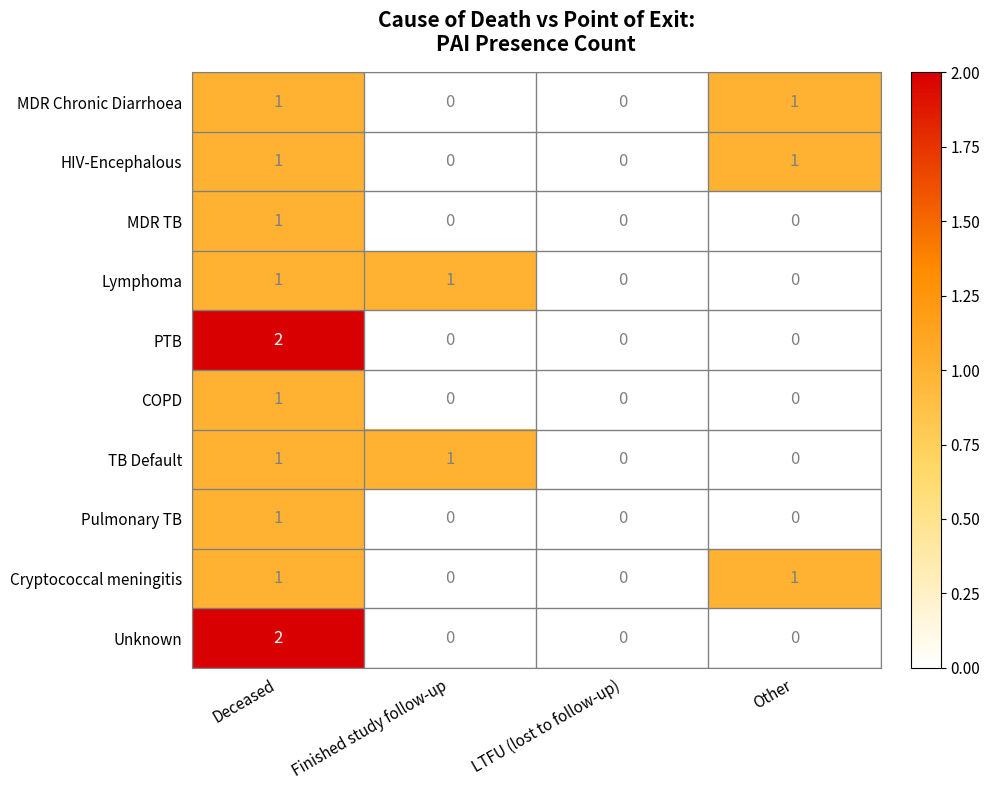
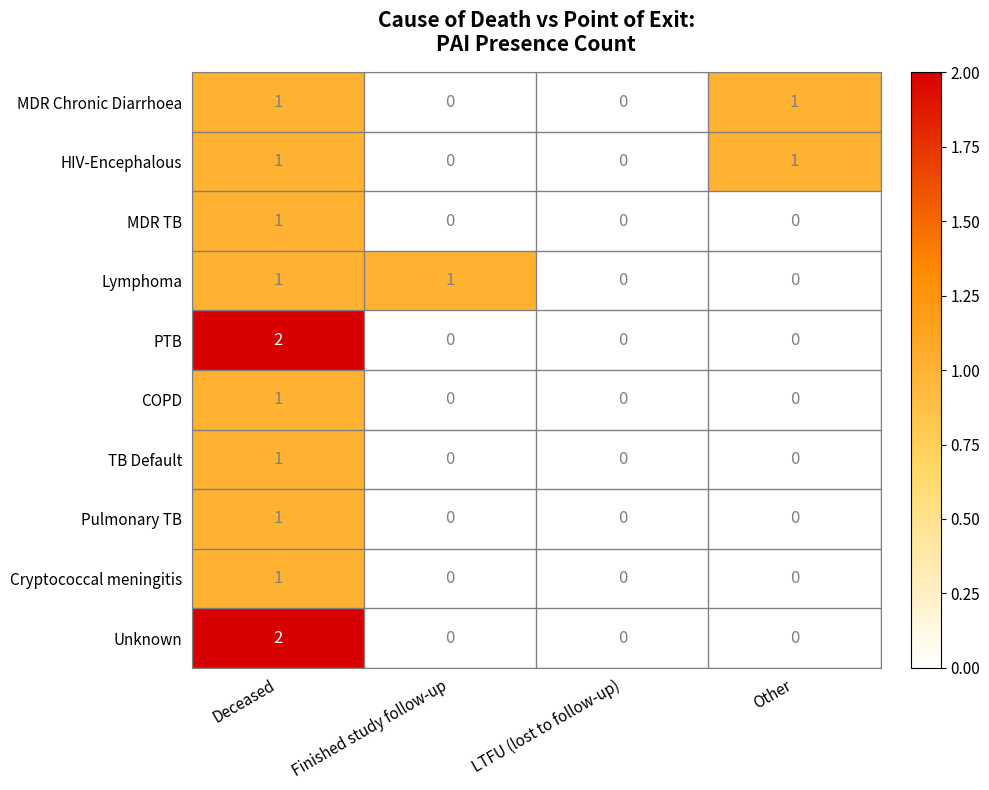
  {
    "MDR Chronic Diarrhoea": {
      "Deceased": 1,
      "Finished study follow-up": 0,
      "LTFU (lost to follow-up)": 0,
      "Other": 1
    },
    "HIV-Encephalous": {
      "Deceased": 1,
      "Finished study follow-up": 0,
      "LTFU (lost to follow-up)": 0,
      "Other": 1
    },
    "MDR TB": {
      "Deceased": 1,
      "Finished study follow-up": 0,
      "LTFU (lost to follow-up)": 0,
      "Other": 0
    },
    "Lymphoma": {
      "Deceased": 1,
      "Finished study follow-up": 1,
      "LTFU (lost to follow-up)": 0,
      "Other": 0
    },
    "PTB": {
      "Deceased": 2,
      "Finished study follow-up": 0,
      "LTFU (lost to follow-up)": 0,
      "Other": 0
    },
    "COPD": {
      "Deceased": 1,
      "Finished study follow-up": 0,
      "LTFU (lost to follow-up)": 0,
      "Other": 0
    },
    "TB Default": {
      "Deceased": 1,
-     "Finished study follow-up": 1,
+     "Finished study follow-up": 0,
      "LTFU (lost to follow-up)": 0,
      "Other": 0
    },
    "Pulmonary TB": {
      "Deceased": 1,
      "Finished study follow-up": 0,
      "LTFU (lost to follow-up)": 0,
      "Other": 0
    },
    "Cryptococcal meningitis": {
      "Deceased": 1,
      "Finished study follow-up": 0,
      "LTFU (lost to follow-up)": 0,
-     "Other": 1
+     "Other": 0
    },
    "Unknown": {
      "Deceased": 2,
      "Finished study follow-up": 0,
      "LTFU (lost to follow-up)": 0,
      "Other": 0
    }
  }
